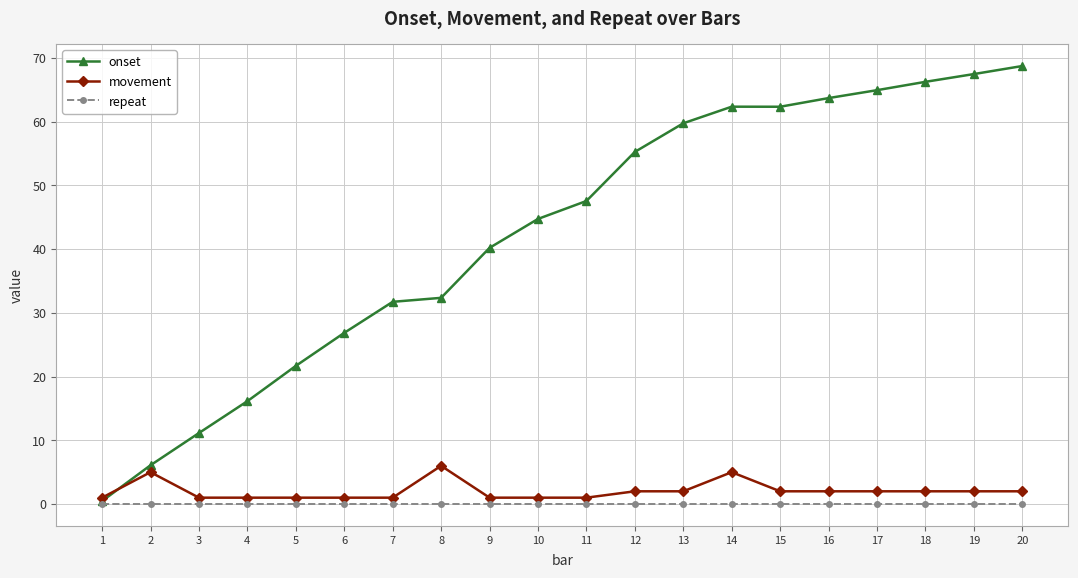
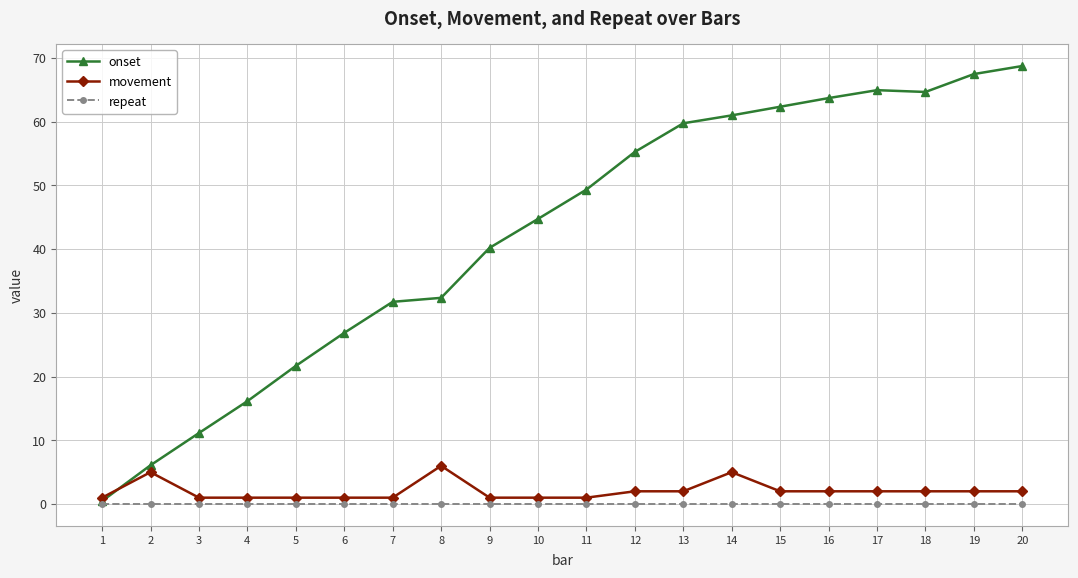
  {
    "onset": {
      "1": 0,
      "2": 6,
      "3": 11,
      "4": 16,
      "5": 22,
      "6": 27,
      "7": 32,
      "8": 32,
      "9": 40,
      "10": 45,
-     "11": 48,
+     "11": 49,
      "12": 55,
      "13": 60,
-     "14": 62,
+     "14": 61,
      "15": 62,
      "16": 64,
      "17": 65,
-     "18": 66,
+     "18": 65,
      "19": 67,
      "20": 69
    },
    "movement": {
      "1": 1,
      "2": 5,
      "3": 1,
      "4": 1,
      "5": 1,
      "6": 1,
      "7": 1,
      "8": 6,
      "9": 1,
      "10": 1,
      "11": 1,
      "12": 2,
      "13": 2,
      "14": 5,
      "15": 2,
      "16": 2,
      "17": 2,
      "18": 2,
      "19": 2,
      "20": 2
    },
    "repeat": {
      "1": 0,
      "2": 0,
      "3": 0,
      "4": 0,
      "5": 0,
      "6": 0,
      "7": 0,
      "8": 0,
      "9": 0,
      "10": 0,
      "11": 0,
      "12": 0,
      "13": 0,
      "14": 0,
      "15": 0,
      "16": 0,
      "17": 0,
      "18": 0,
      "19": 0,
      "20": 0
    }
  }
